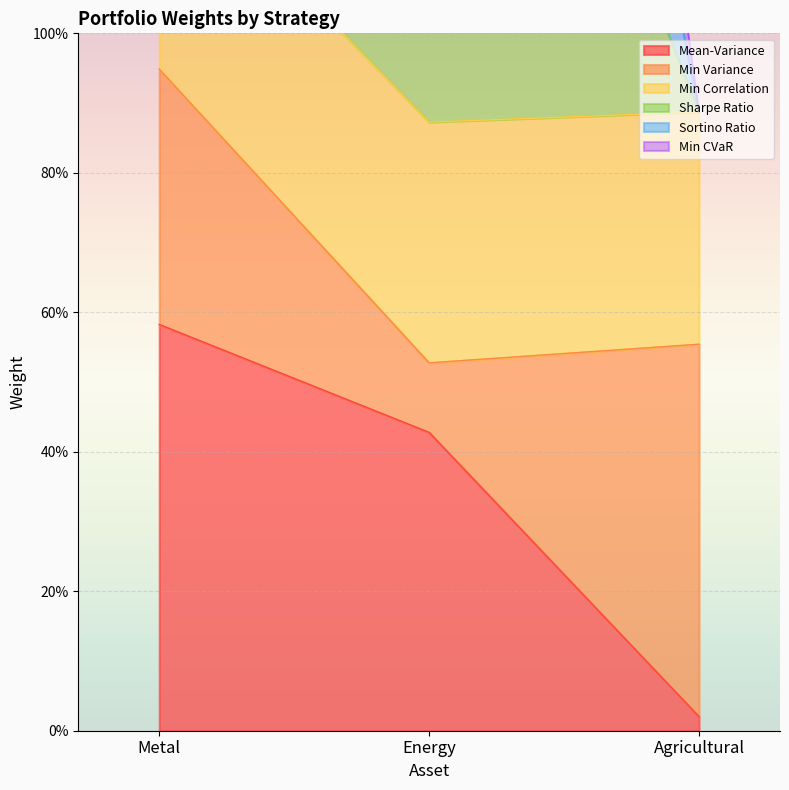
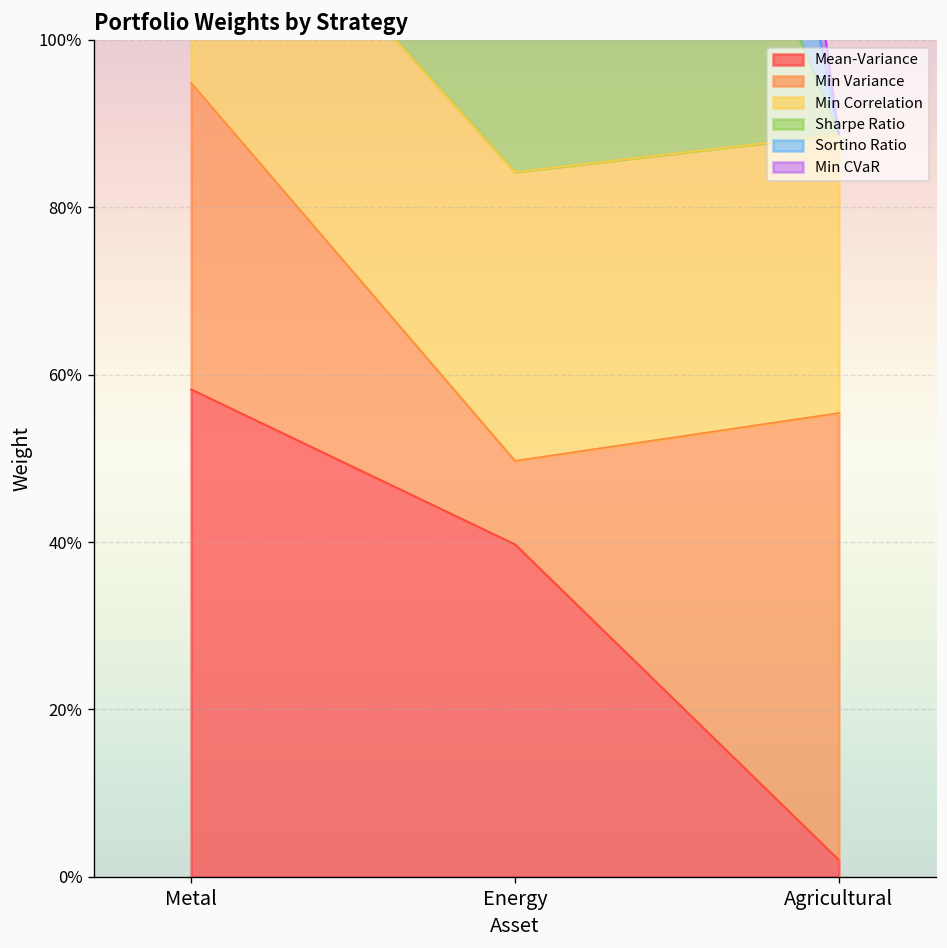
  {
    "Mean-Variance": {
      "Metal": "58%",
-     "Energy": "43%",
+     "Energy": "40%",
      "Agricultural": "2%"
    },
    "Min Variance": {
      "Metal": "37%",
      "Energy": "10%",
      "Agricultural": "53%"
    },
    "Min Correlation": {
      "Energy": "35%"
    }
  }
